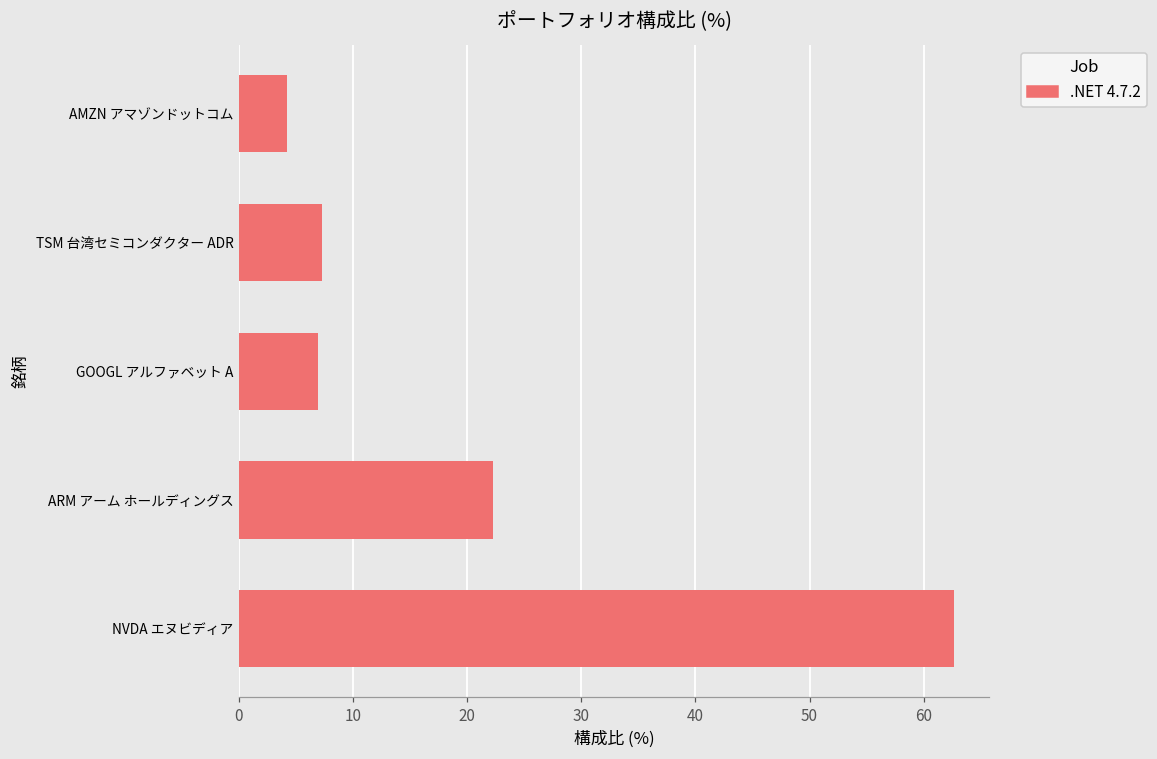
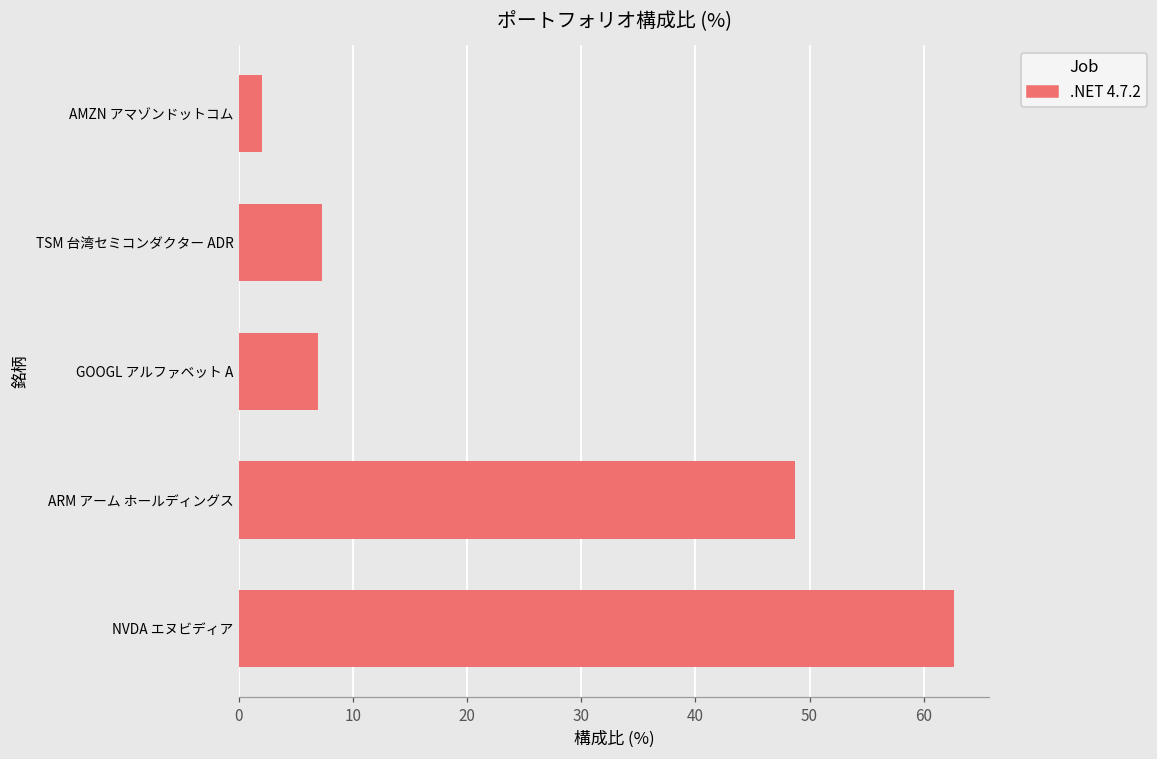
  {
-   "AMZN アマゾンドットコム": 4.2,
+   "AMZN アマゾンドットコム": 2.0,
    "TSM 台湾セミコンダクター ADR": 7.3,
    "GOOGL アルファベット A": 7.0,
-   "ARM アーム ホールディングス": 22.3,
+   "ARM アーム ホールディングス": 48.7,
    "NVDA エヌビディア": 62.6
  }
